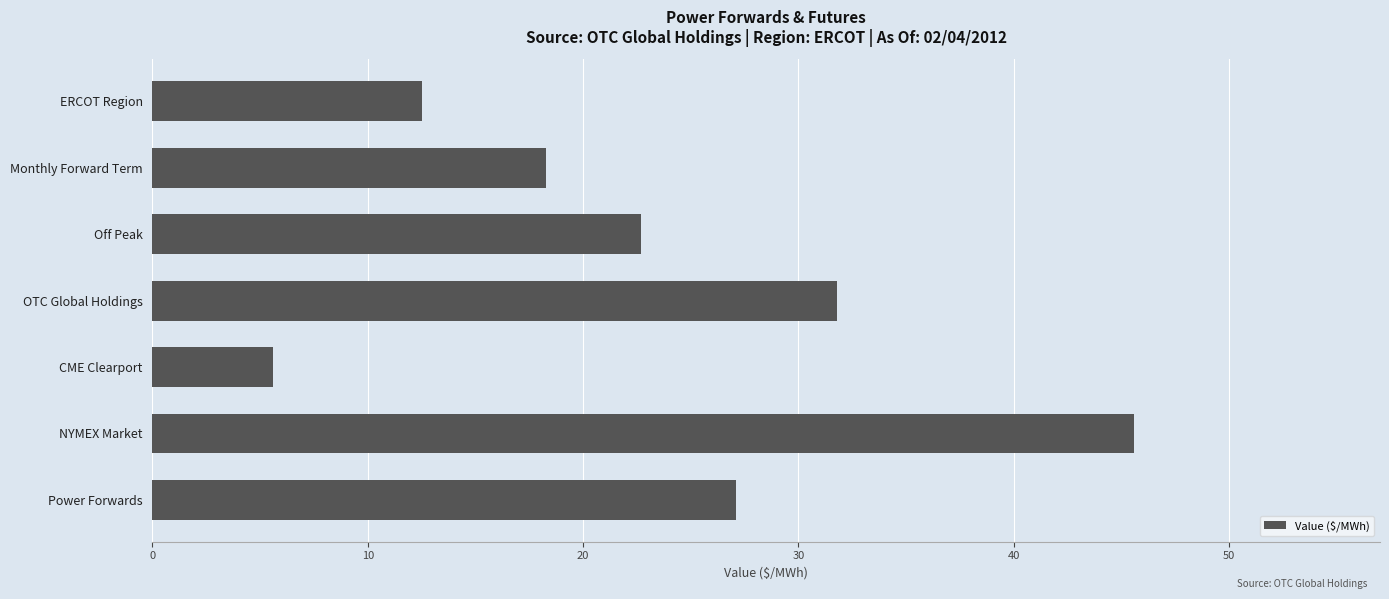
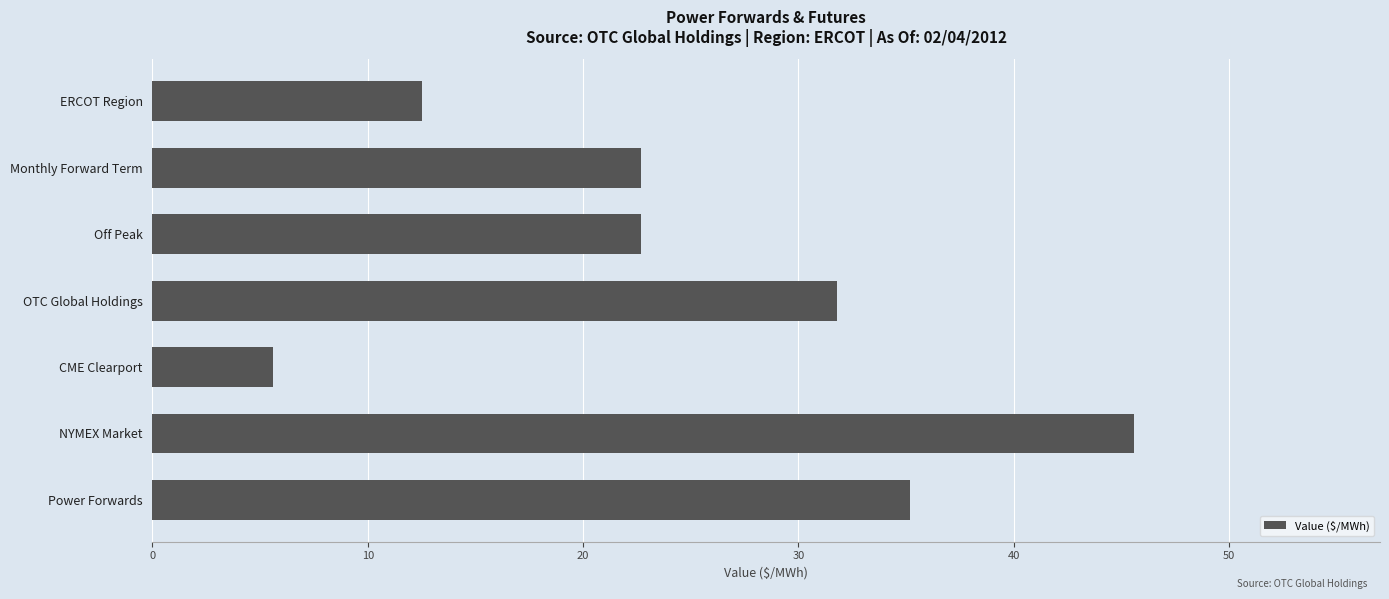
  {
    "ERCOT Region": 12.5,
-   "Monthly Forward Term": 18.3,
+   "Monthly Forward Term": 22.7,
    "Off Peak": 22.7,
    "OTC Global Holdings": 31.8,
    "CME Clearport": 5.6,
    "NYMEX Market": 45.6,
-   "Power Forwards": 27.1
+   "Power Forwards": 35.2
  }
